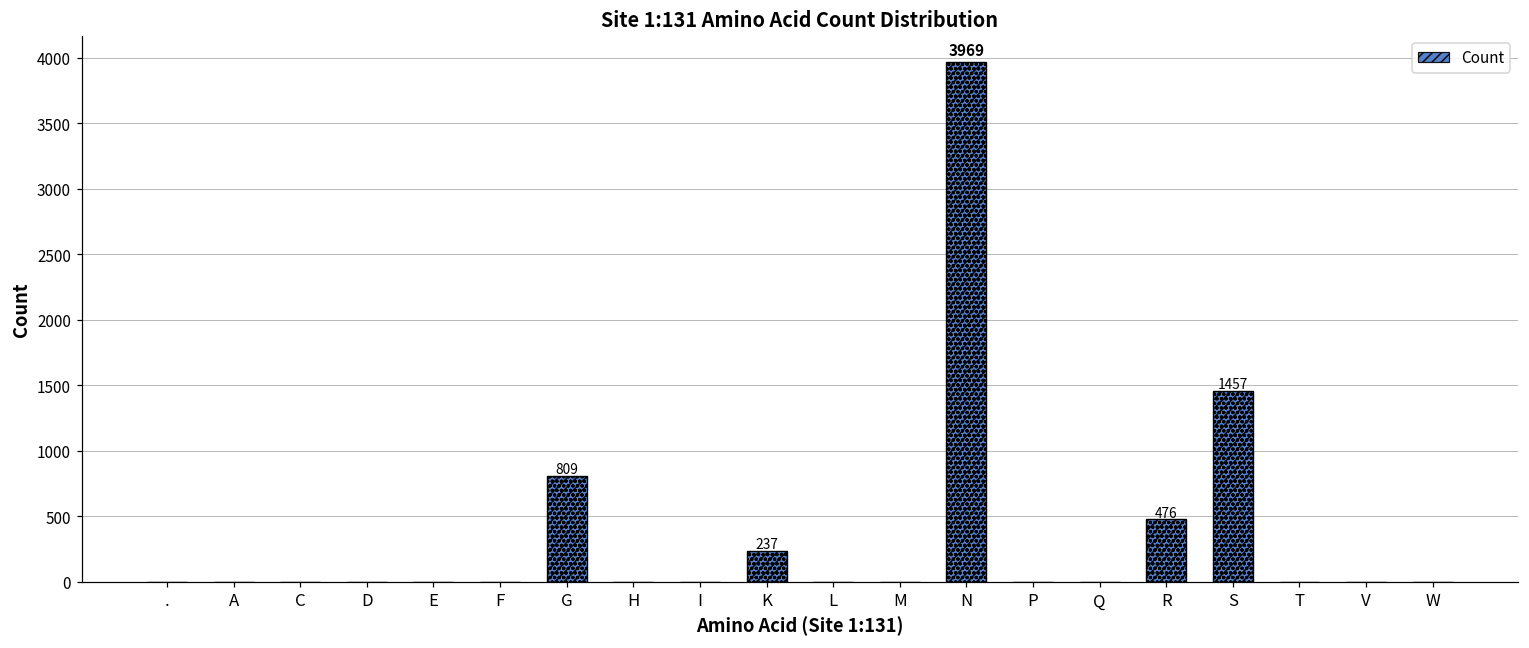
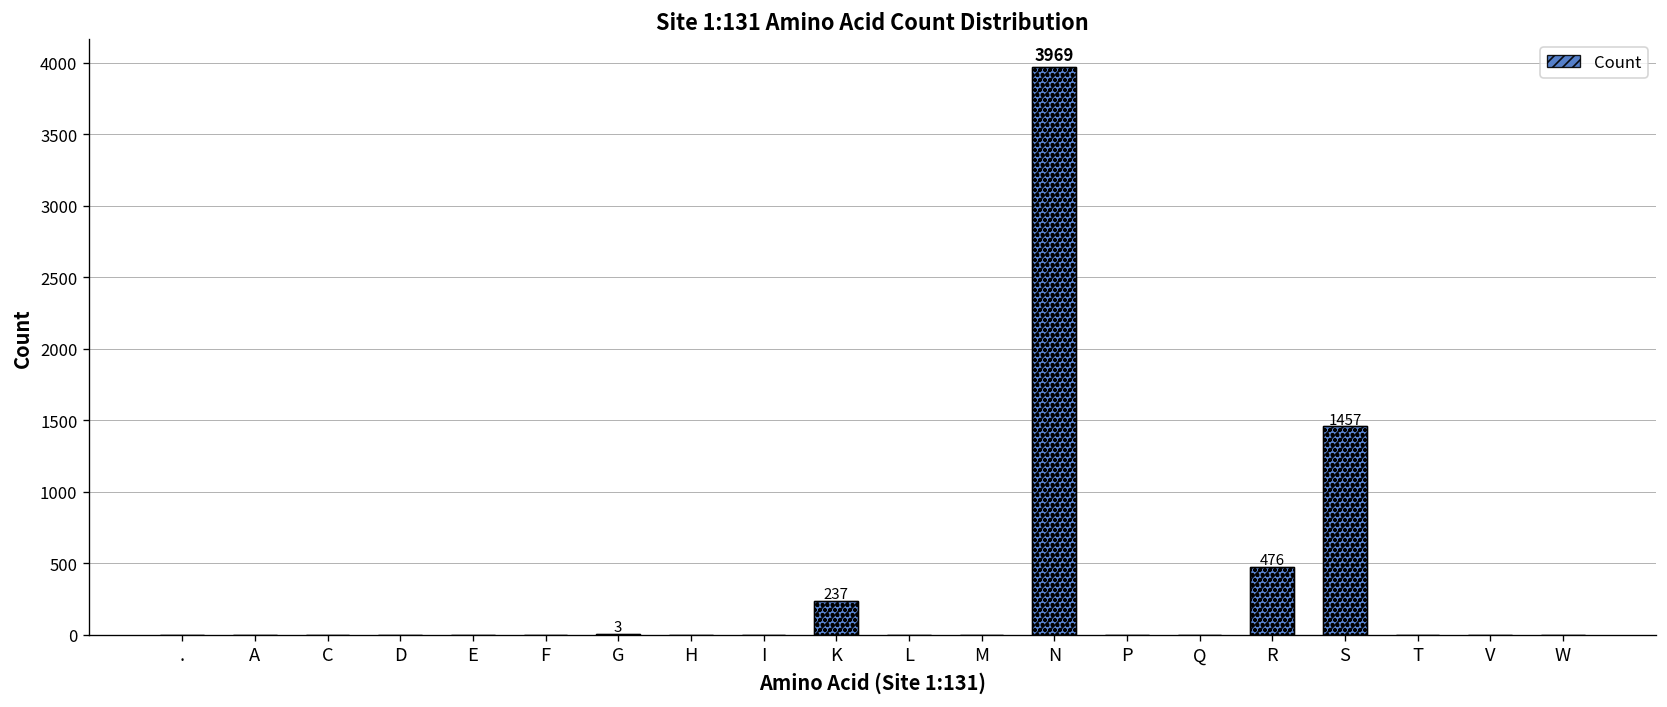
  {
-   "G": 809,
+   "G": 3,
    "K": 237,
    "N": 3969,
    "R": 476,
    "S": 1457
  }
